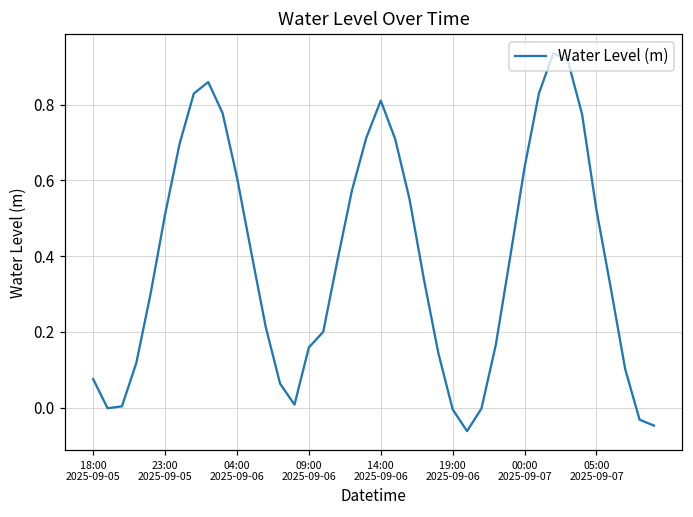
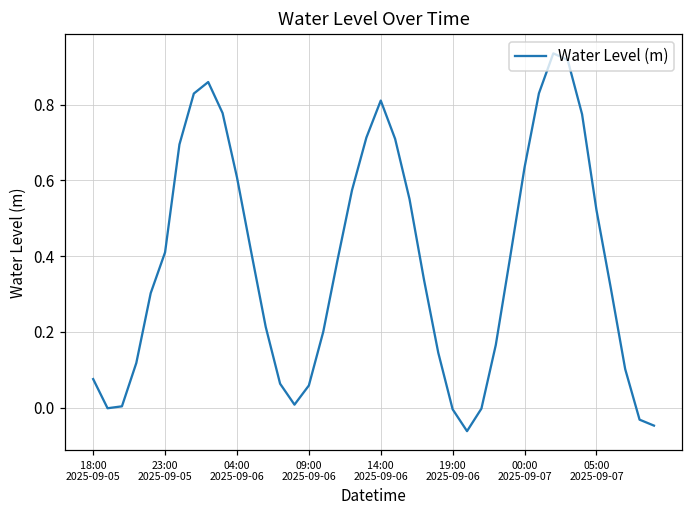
  {
    "18:00 2025-09-05": 0.08,
-   "23:00 2025-09-05": 0.51,
+   "23:00 2025-09-05": 0.41,
    "04:00 2025-09-06": 0.61,
-   "09:00 2025-09-06": 0.16,
+   "09:00 2025-09-06": 0.06,
    "14:00 2025-09-06": 0.81,
    "19:00 2025-09-06": 0.00,
    "00:00 2025-09-07": 0.63,
    "05:00 2025-09-07": 0.52
  }
